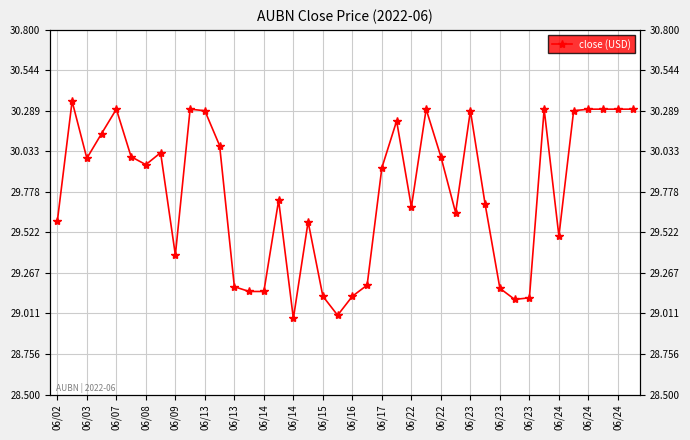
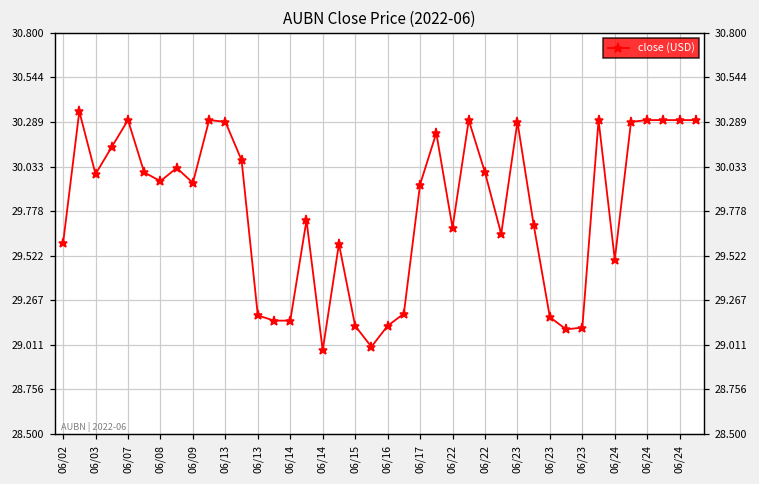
  {
    "06/03": 29.99,
-   "06/09": 29.38,
+   "06/09": 29.94,
    "06/17": 29.93
  }
